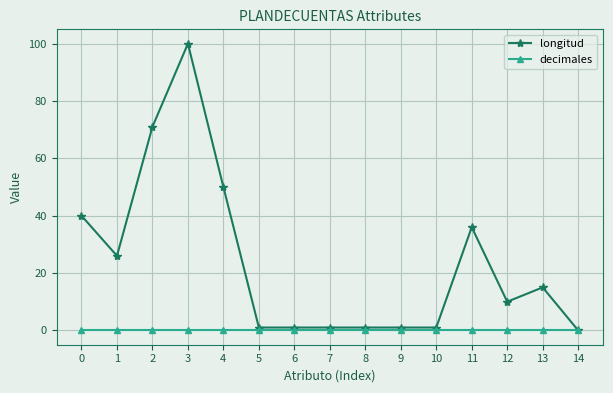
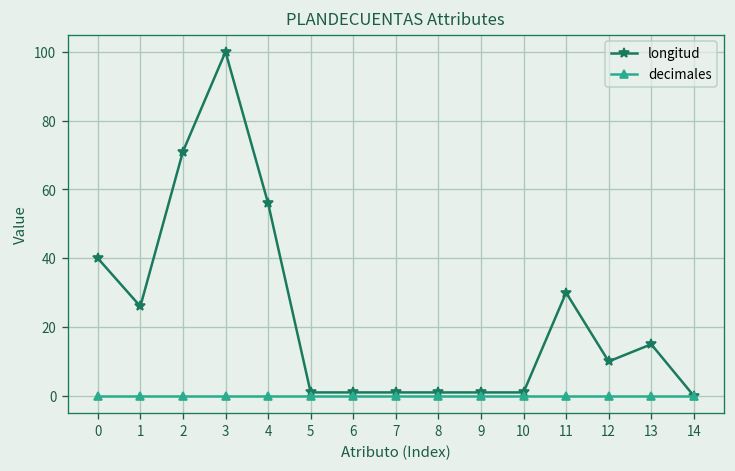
  {
    "longitud": {
      "0": 40,
      "1": 26,
      "2": 71,
      "3": 100,
-     "4": 50,
+     "4": 56,
      "5": 1,
      "6": 1,
      "7": 1,
      "8": 1,
      "9": 1,
      "10": 1,
-     "11": 36,
+     "11": 30,
      "12": 10,
      "13": 15
    },
    "decimales": {
      "0": 0,
      "1": 0,
      "2": 0,
      "3": 0,
      "4": 0,
      "5": 0,
      "6": 0,
      "7": 0,
      "8": 0,
      "9": 0,
      "10": 0,
      "11": 0,
      "12": 0,
      "13": 0
    }
  }
